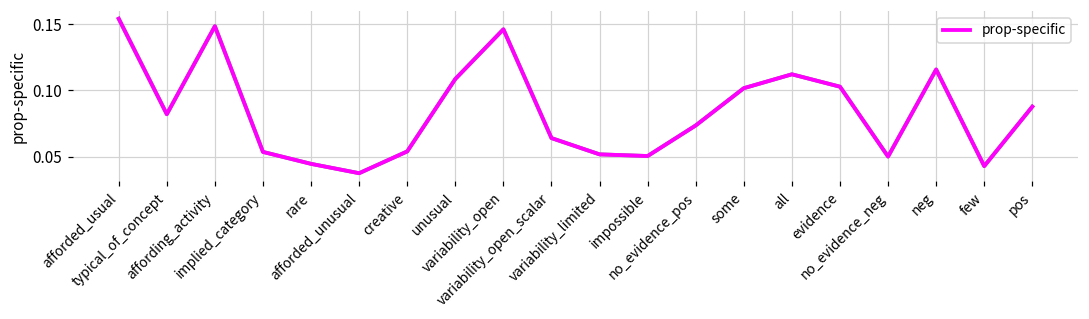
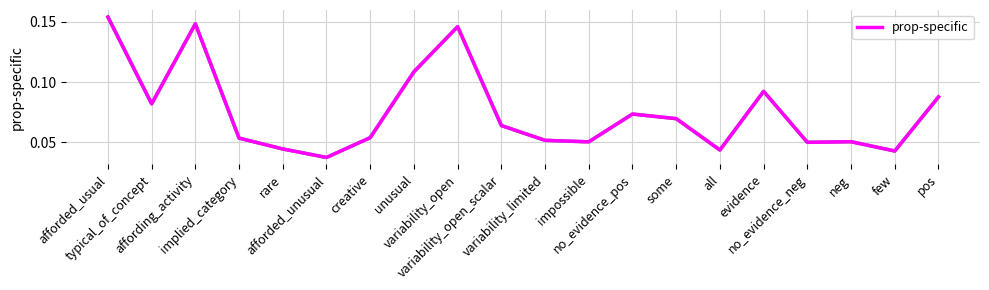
  {
    "afforded_usual": 0.154,
    "typical_of_concept": 0.082,
    "affording_activity": 0.148,
    "implied_category": 0.053,
    "rare": 0.044,
    "afforded_unusual": 0.037,
    "creative": 0.054,
    "unusual": 0.109,
    "variability_open": 0.146,
    "variability_open_scalar": 0.064,
    "variability_limited": 0.052,
    "impossible": 0.050,
    "no_evidence_pos": 0.073,
-   "some": 0.102,
-   "all": 0.112,
-   "evidence": 0.103,
+   "some": 0.070,
+   "all": 0.044,
+   "evidence": 0.092,
    "no_evidence_neg": 0.050,
-   "neg": 0.116,
+   "neg": 0.051,
    "few": 0.043,
    "pos": 0.088
  }
